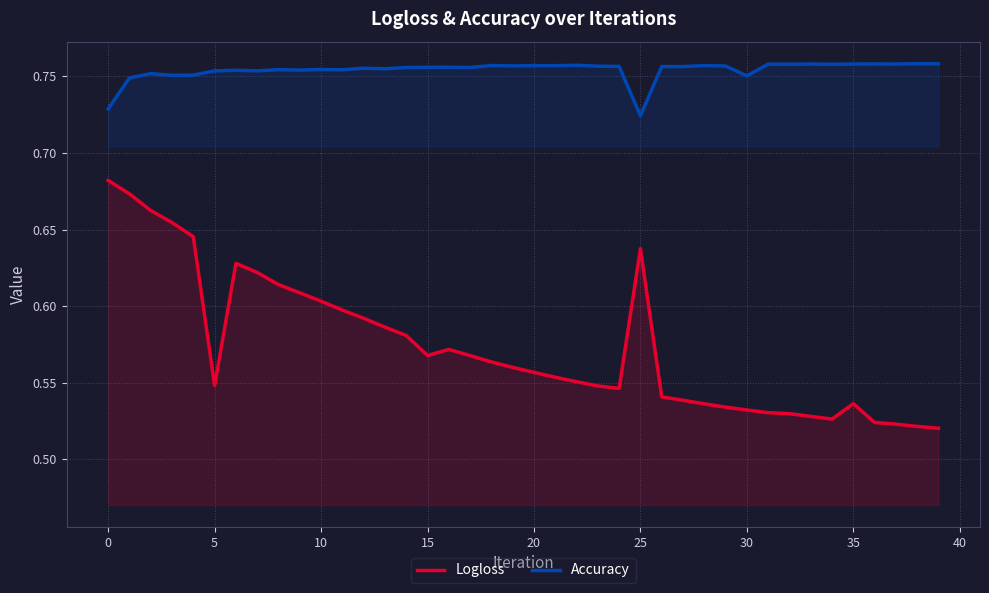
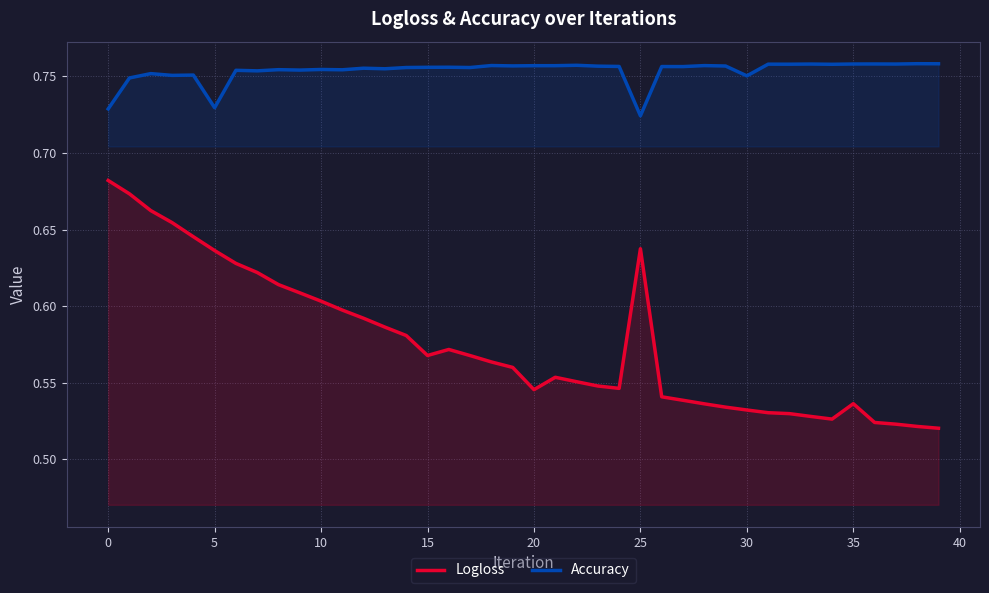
  {
    "Logloss": {
      "0": 0.682,
-     "5": 0.548,
+     "5": 0.636,
      "10": 0.603,
      "15": 0.568,
-     "20": 0.557,
+     "20": 0.545,
      "25": 0.637,
      "30": 0.532,
      "35": 0.536
    },
    "Accuracy": {
      "0": 0.729,
-     "5": 0.754,
+     "5": 0.730,
      "10": 0.754,
      "15": 0.756,
      "20": 0.757,
      "25": 0.724,
      "30": 0.750,
      "35": 0.758
    }
  }
